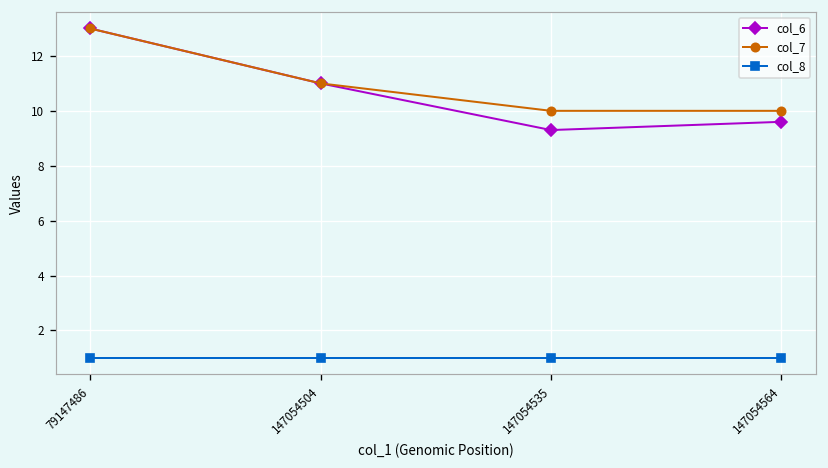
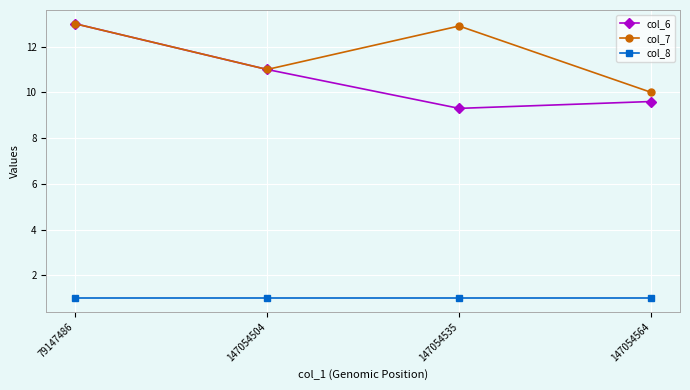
  {
    "col_6": {
      "147054535": 9.3,
      "147054564": 9.6
    },
    "col_7": {
-     "147054535": 10.0,
+     "147054535": 12.9,
      "147054564": 10.0
    },
    "col_8": {
      "79147486": 1.0,
      "147054504": 1.0,
      "147054535": 1.0,
      "147054564": 1.0
    }
  }
